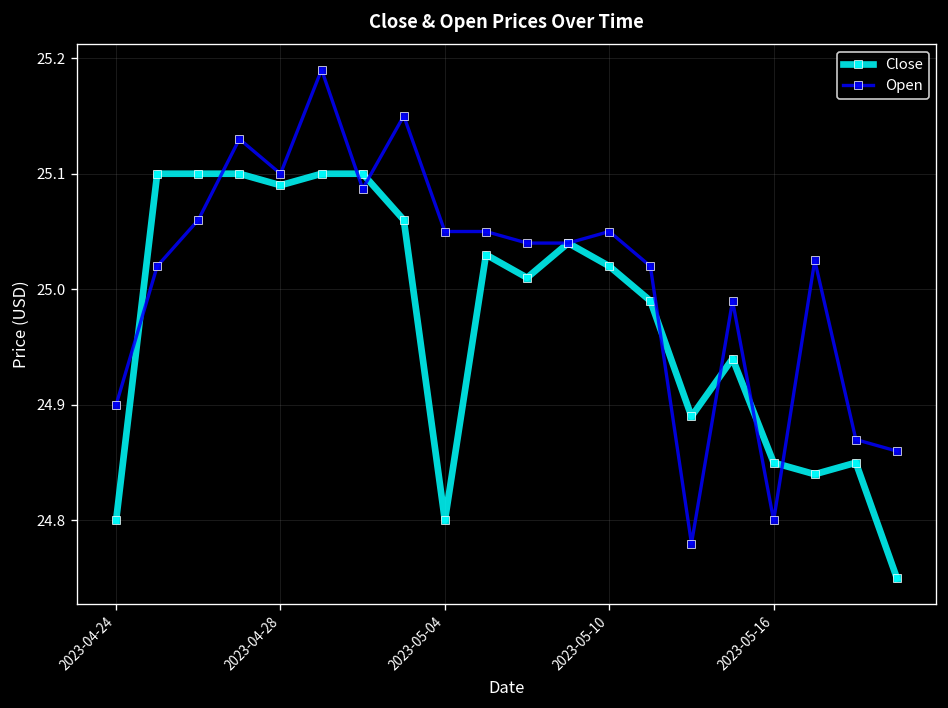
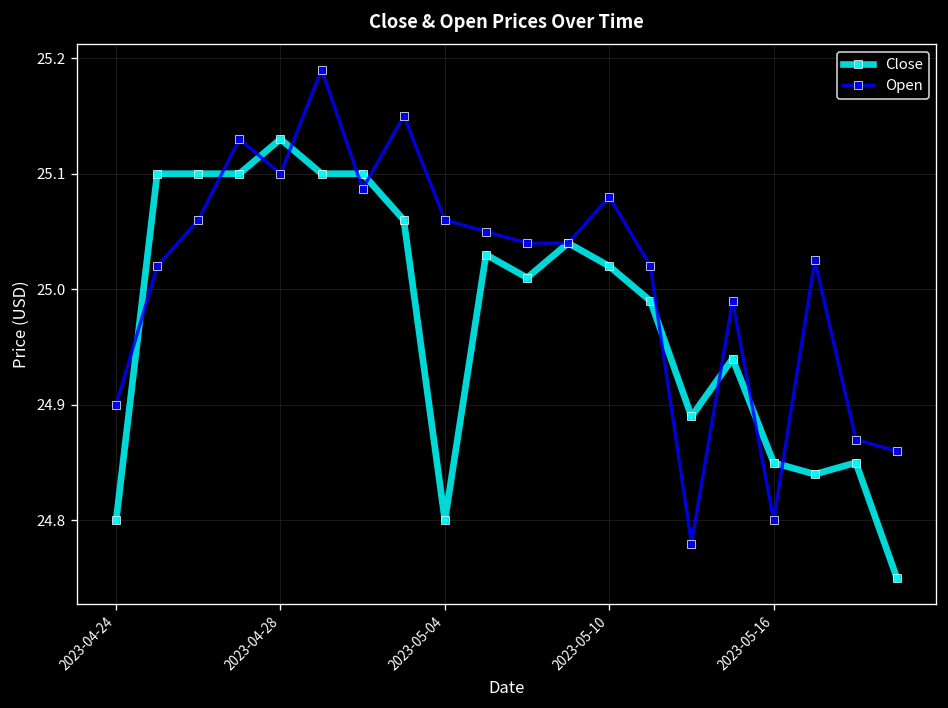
  {
    "Close": {
      "2023-04-24": 24.80,
-     "2023-04-28": 25.09,
+     "2023-04-28": 25.13,
      "2023-05-04": 24.80,
      "2023-05-10": 25.02,
      "2023-05-16": 24.85
    },
    "Open": {
      "2023-04-24": 24.90,
      "2023-04-28": 25.10,
-     "2023-05-04": 25.05,
-     "2023-05-10": 25.05,
+     "2023-05-04": 25.06,
+     "2023-05-10": 25.08,
      "2023-05-16": 24.80
    }
  }
